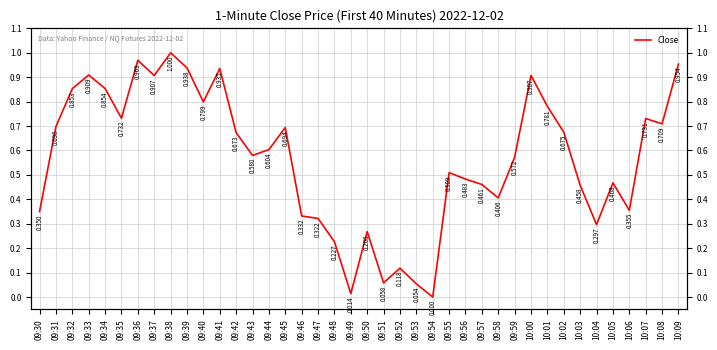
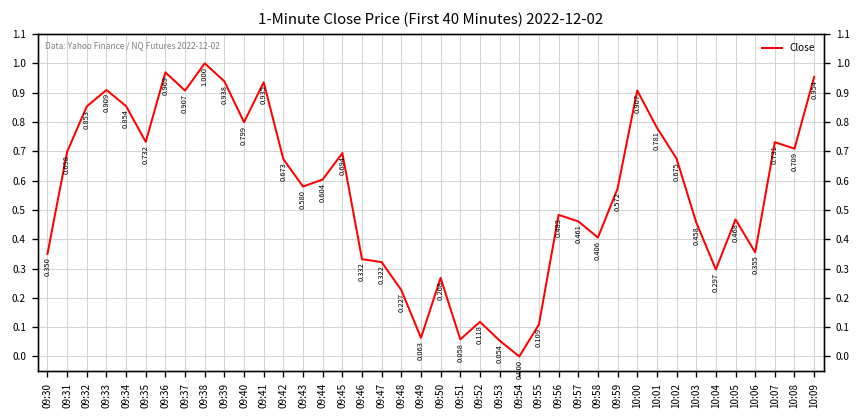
  {
    "09:30": 0.350,
    "09:31": 0.698,
    "09:32": 0.853,
    "09:33": 0.909,
    "09:34": 0.854,
    "09:35": 0.732,
    "09:36": 0.969,
    "09:37": 0.907,
    "09:38": 1.000,
    "09:39": 0.938,
    "09:40": 0.799,
    "09:41": 0.935,
    "09:42": 0.673,
    "09:43": 0.580,
    "09:44": 0.604,
    "09:45": 0.694,
    "09:46": 0.332,
    "09:47": 0.322,
    "09:48": 0.227,
-   "09:49": 0.014,
+   "09:49": 0.063,
    "09:50": 0.268,
    "09:51": 0.058,
    "09:52": 0.118,
    "09:53": 0.054,
    "09:54": 0.000,
-   "09:55": 0.509,
+   "09:55": 0.109,
    "09:56": 0.483,
    "09:57": 0.461,
    "09:58": 0.406,
    "09:59": 0.572,
    "10:00": 0.907,
    "10:01": 0.781,
    "10:02": 0.675,
    "10:03": 0.458,
    "10:04": 0.297,
    "10:05": 0.468,
    "10:06": 0.355,
    "10:07": 0.731,
    "10:08": 0.709,
    "10:09": 0.954
  }
